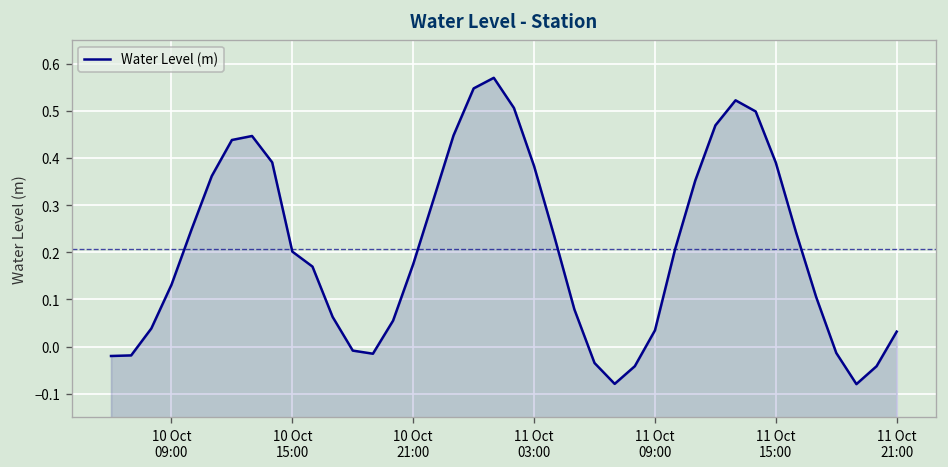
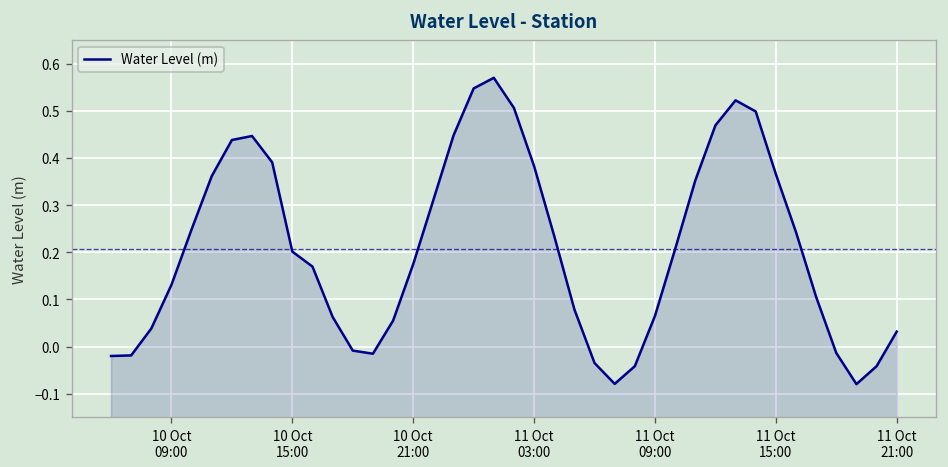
  {
    "10 Oct 09:00": 0.13,
    "10 Oct 15:00": 0.20,
    "10 Oct 21:00": 0.17,
    "11 Oct 03:00": 0.38,
-   "11 Oct 09:00": 0.03,
-   "11 Oct 15:00": 0.39,
+   "11 Oct 09:00": 0.07,
+   "11 Oct 15:00": 0.37,
    "11 Oct 21:00": 0.03
  }
